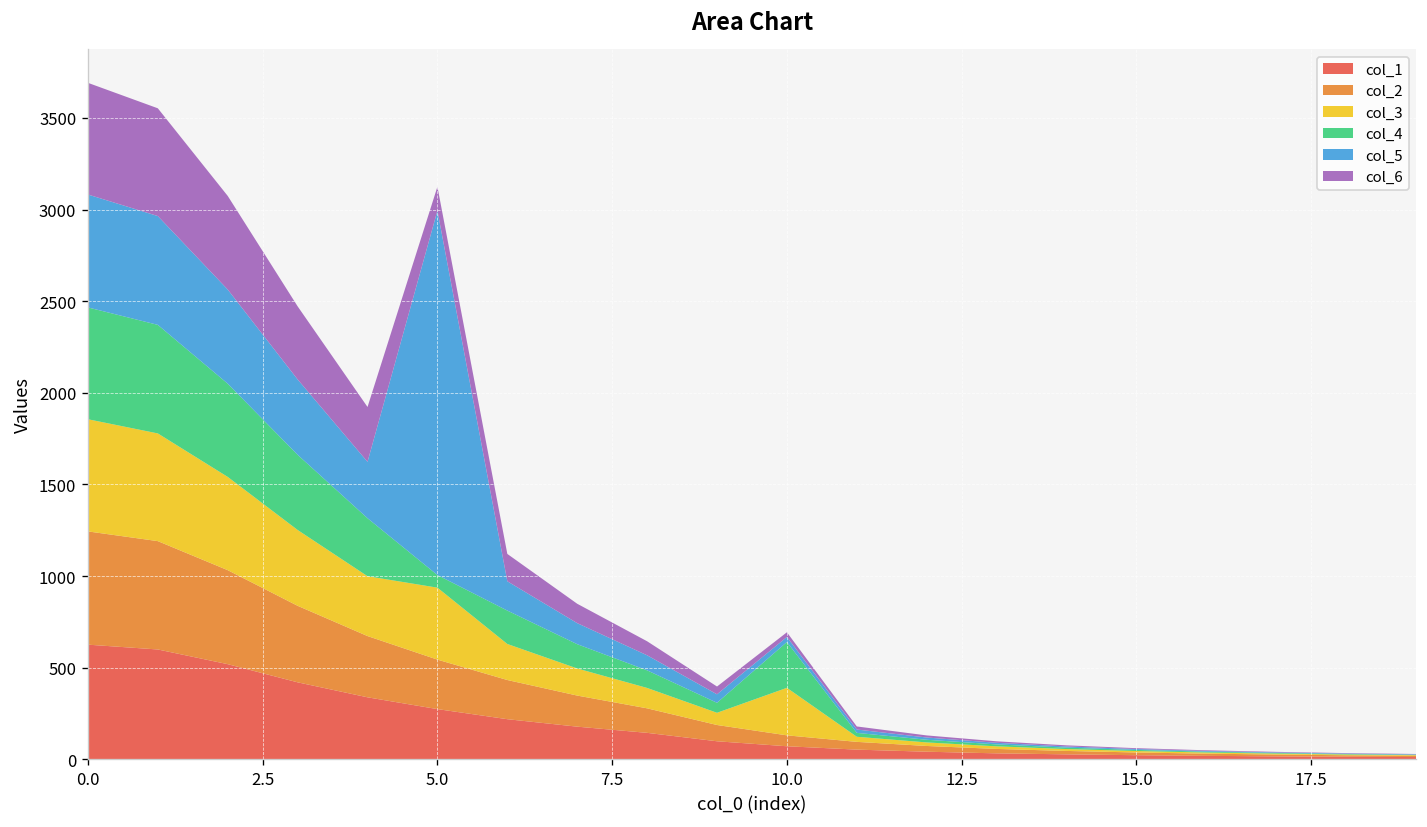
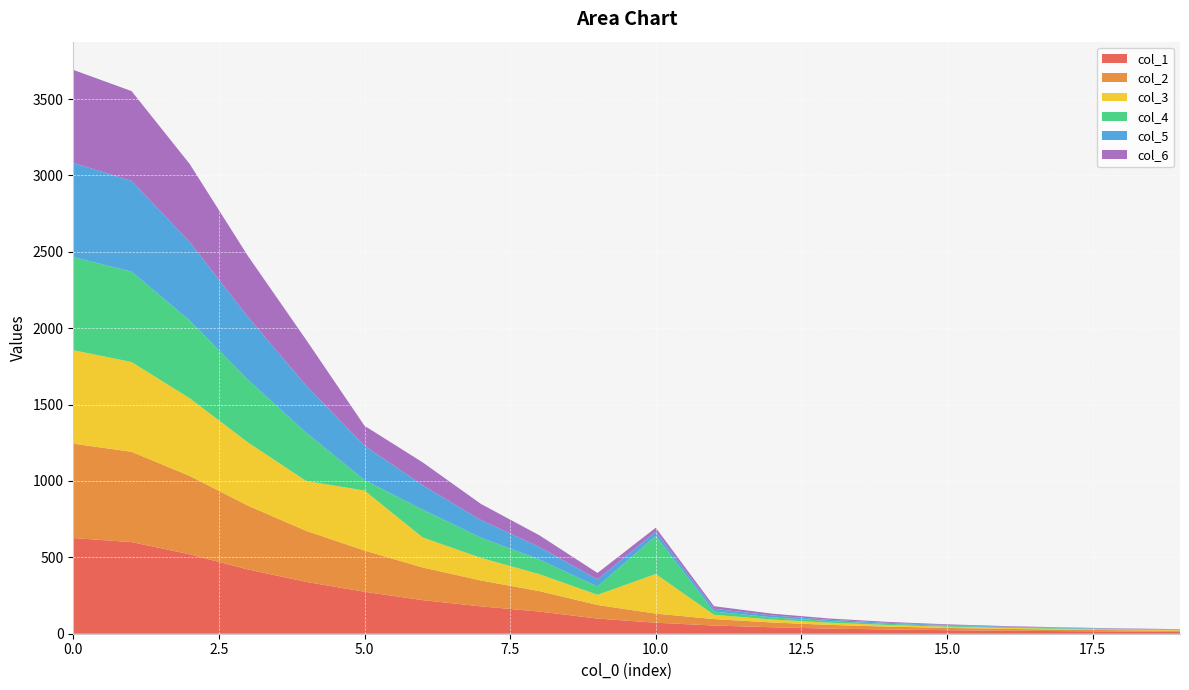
  {
    "col_3": {
      "0.0": 610,
      "5.0": 390,
      "10.0": 260
    },
    "col_4": {
      "0.0": 610,
      "5.0": 70,
      "10.0": 250
    },
    "col_5": {
      "0.0": 620,
-     "5.0": 1990,
+     "5.0": 220,
      "10.0": 30
    },
    "col_6": {
      "0.0": 610,
      "5.0": 130,
      "10.0": 30
    }
  }
